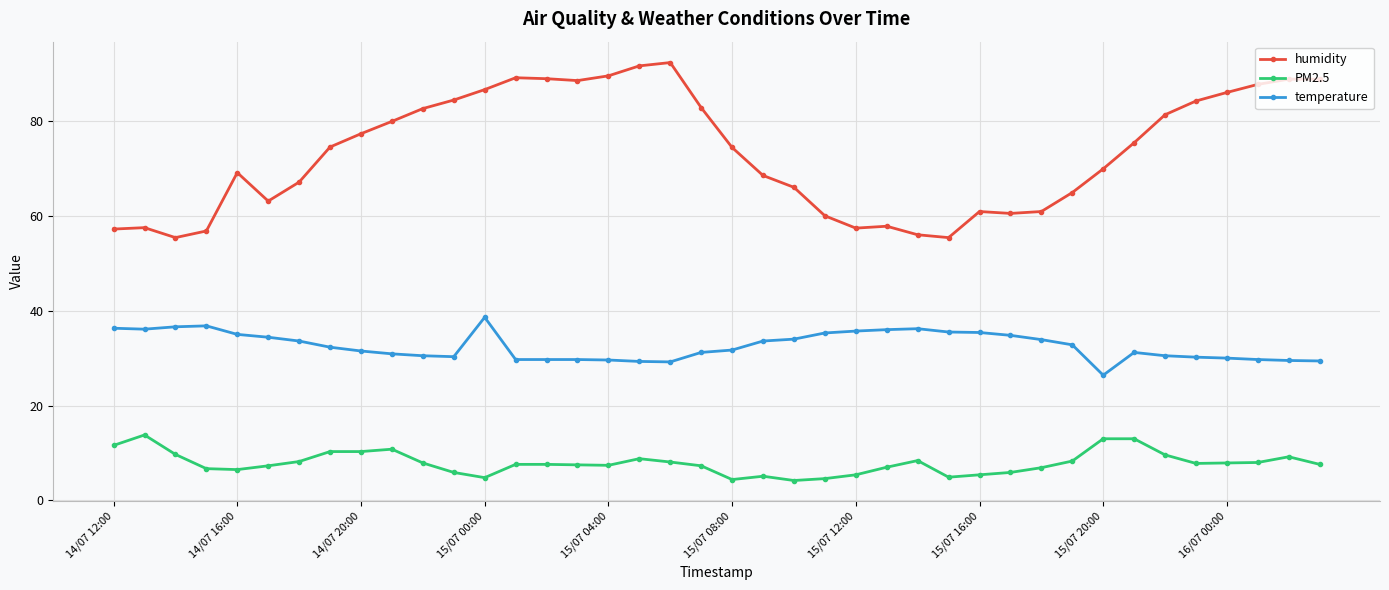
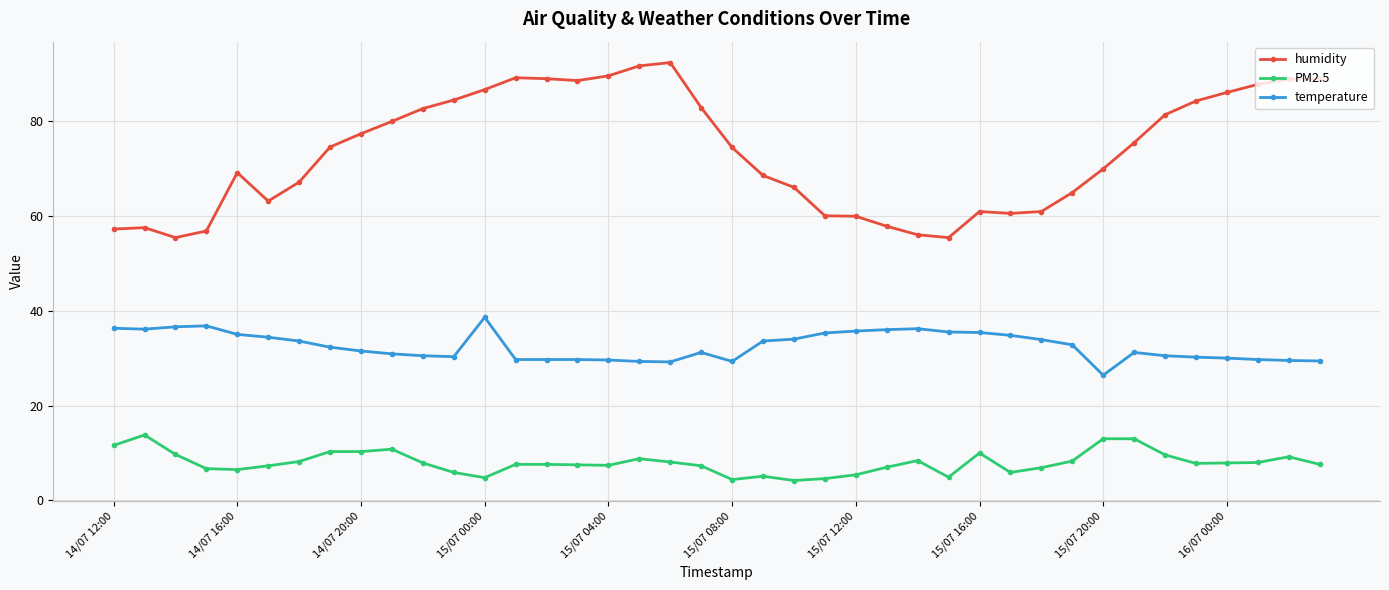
  {
    "humidity": {
      "14/07 12:00": 57,
      "14/07 16:00": 69,
      "14/07 20:00": 77,
      "15/07 00:00": 87,
      "15/07 04:00": 90,
      "15/07 08:00": 74,
-     "15/07 12:00": 57,
+     "15/07 12:00": 60,
      "15/07 16:00": 61,
      "15/07 20:00": 70,
      "16/07 00:00": 86
    },
    "PM2.5": {
      "14/07 12:00": 12,
      "14/07 16:00": 7,
      "14/07 20:00": 10,
      "15/07 00:00": 5,
      "15/07 04:00": 7,
      "15/07 08:00": 4,
      "15/07 12:00": 5,
-     "15/07 16:00": 5,
+     "15/07 16:00": 10,
      "15/07 20:00": 13,
      "16/07 00:00": 8
    },
    "temperature": {
      "14/07 12:00": 36,
      "14/07 16:00": 35,
      "14/07 20:00": 32,
      "15/07 00:00": 39,
      "15/07 04:00": 30,
-     "15/07 08:00": 32,
+     "15/07 08:00": 29,
      "15/07 12:00": 36,
      "15/07 16:00": 35,
      "15/07 20:00": 26,
      "16/07 00:00": 30
    }
  }
